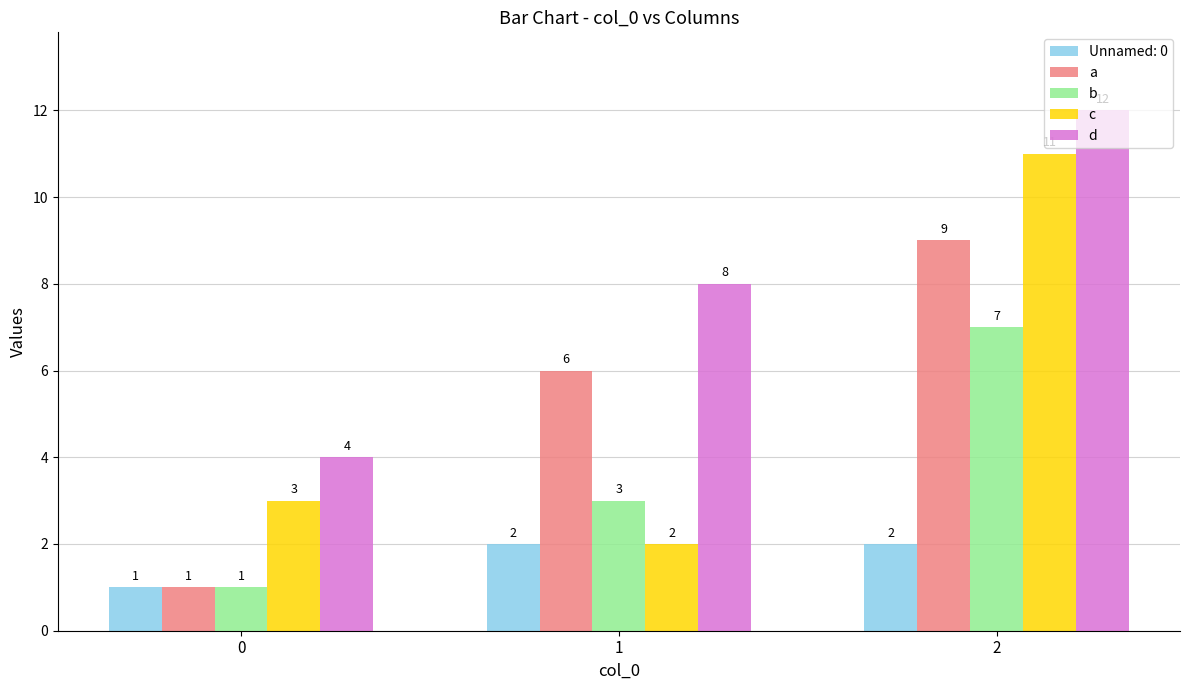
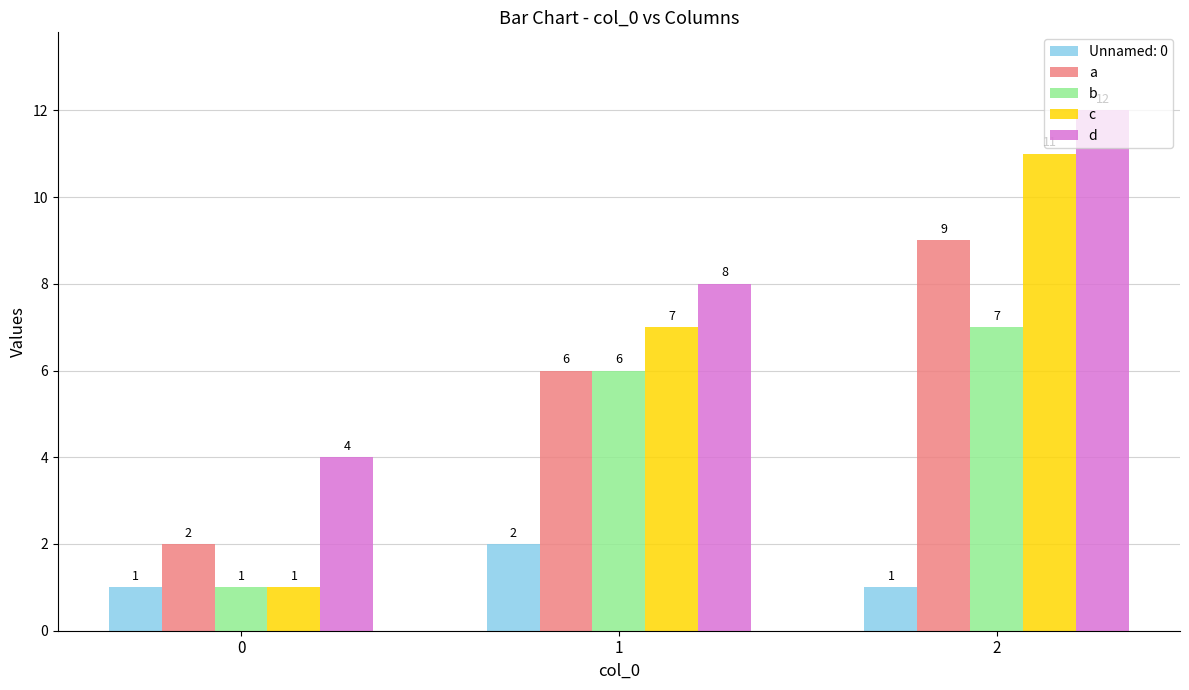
  {
    "Unnamed: 0": {
      "0": 1,
      "1": 2,
-     "2": 2
+     "2": 1
    },
    "a": {
-     "0": 1,
+     "0": 2,
      "1": 6,
      "2": 9
    },
    "b": {
      "0": 1,
-     "1": 3,
+     "1": 6,
      "2": 7
    },
    "c": {
-     "0": 3,
-     "1": 2
+     "0": 1,
+     "1": 7
    },
    "d": {
      "0": 4,
      "1": 8
    }
  }
